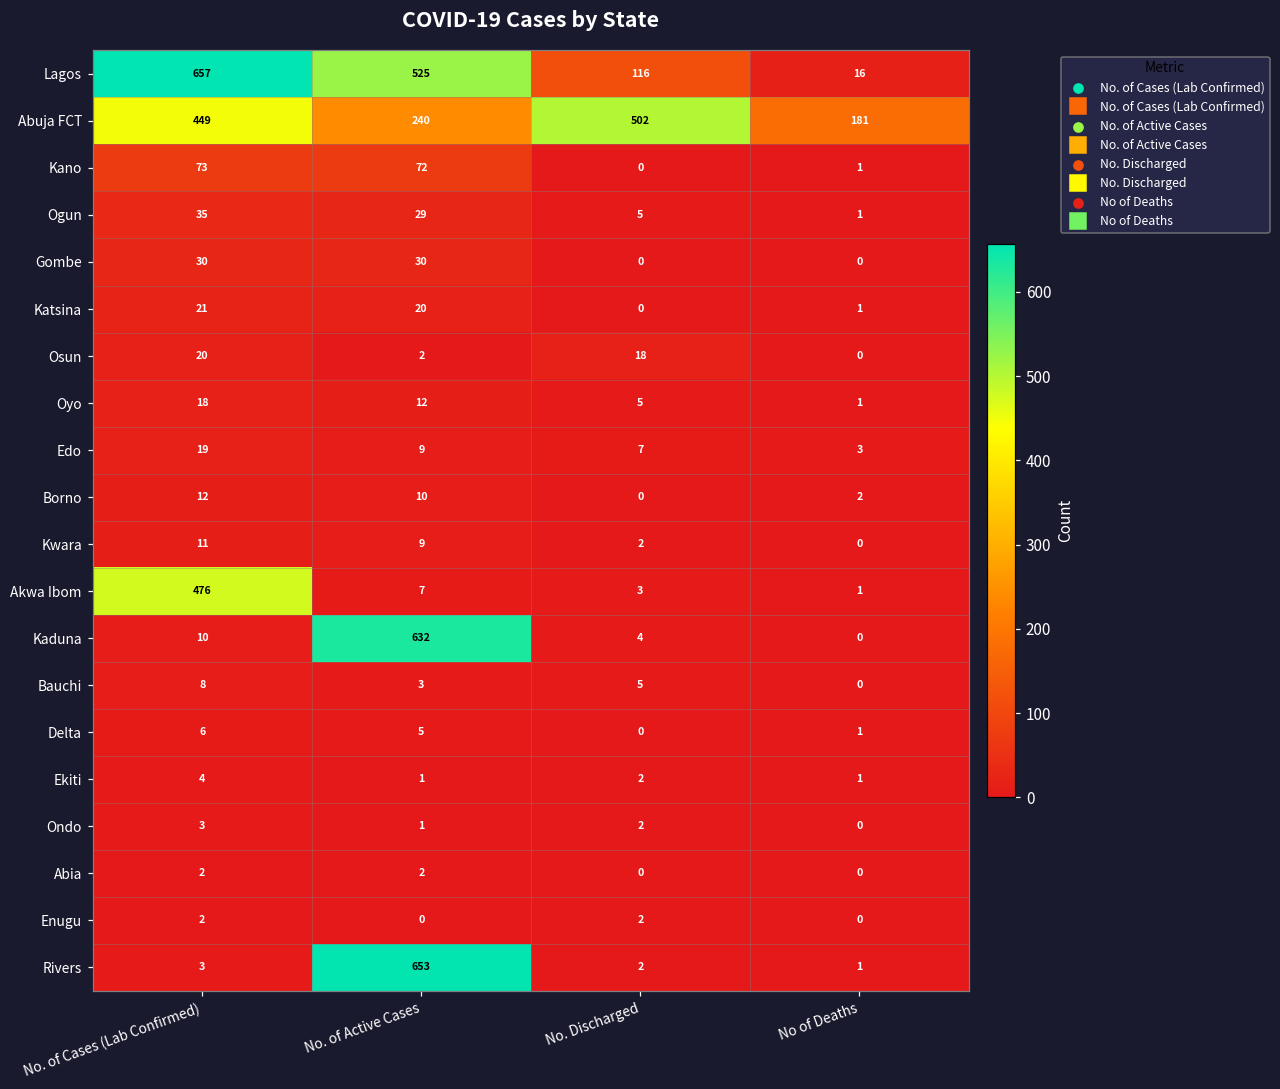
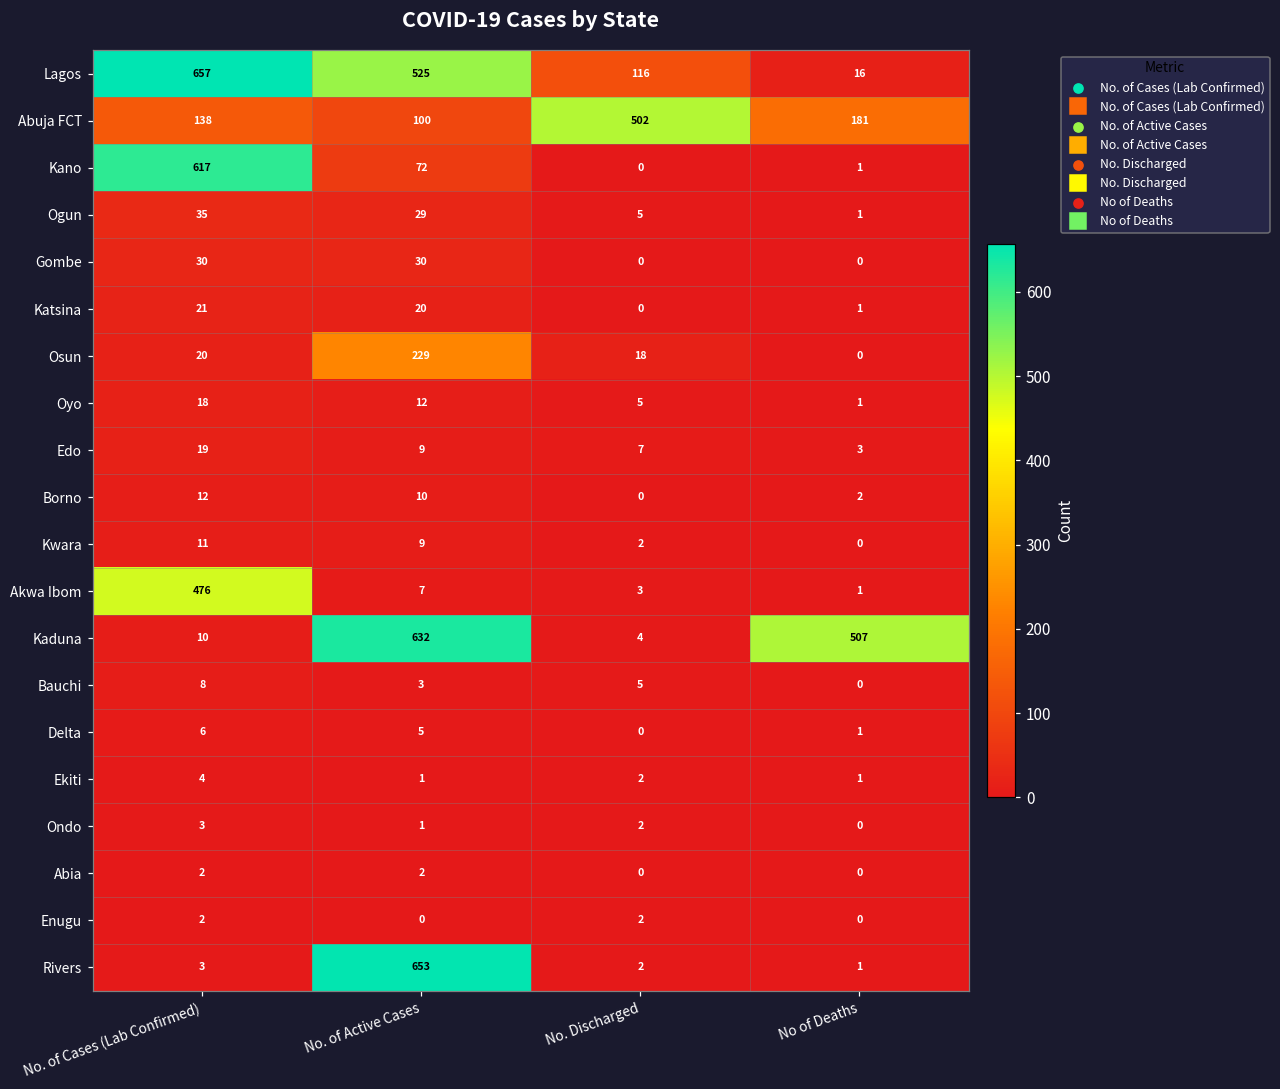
  {
    "Lagos": {
      "No. of Cases (Lab Confirmed)": 657,
      "No. of Active Cases": 525,
      "No. Discharged": 116,
      "No of Deaths": 16
    },
    "Abuja FCT": {
-     "No. of Cases (Lab Confirmed)": 449,
-     "No. of Active Cases": 240,
+     "No. of Cases (Lab Confirmed)": 138,
+     "No. of Active Cases": 100,
      "No. Discharged": 502,
      "No of Deaths": 181
    },
    "Kano": {
-     "No. of Cases (Lab Confirmed)": 73,
+     "No. of Cases (Lab Confirmed)": 617,
      "No. of Active Cases": 72,
      "No. Discharged": 0,
      "No of Deaths": 1
    },
    "Ogun": {
      "No. of Cases (Lab Confirmed)": 35,
      "No. of Active Cases": 29,
      "No. Discharged": 5,
      "No of Deaths": 1
    },
    "Gombe": {
      "No. of Cases (Lab Confirmed)": 30,
      "No. of Active Cases": 30,
      "No. Discharged": 0,
      "No of Deaths": 0
    },
    "Katsina": {
      "No. of Cases (Lab Confirmed)": 21,
      "No. of Active Cases": 20,
      "No. Discharged": 0,
      "No of Deaths": 1
    },
    "Osun": {
      "No. of Cases (Lab Confirmed)": 20,
-     "No. of Active Cases": 2,
+     "No. of Active Cases": 229,
      "No. Discharged": 18,
      "No of Deaths": 0
    },
    "Oyo": {
      "No. of Cases (Lab Confirmed)": 18,
      "No. of Active Cases": 12,
      "No. Discharged": 5,
      "No of Deaths": 1
    },
    "Edo": {
      "No. of Cases (Lab Confirmed)": 19,
      "No. of Active Cases": 9,
      "No. Discharged": 7,
      "No of Deaths": 3
    },
    "Borno": {
      "No. of Cases (Lab Confirmed)": 12,
      "No. of Active Cases": 10,
      "No. Discharged": 0,
      "No of Deaths": 2
    },
    "Kwara": {
      "No. of Cases (Lab Confirmed)": 11,
      "No. of Active Cases": 9,
      "No. Discharged": 2,
      "No of Deaths": 0
    },
    "Akwa Ibom": {
      "No. of Cases (Lab Confirmed)": 476,
      "No. of Active Cases": 7,
      "No. Discharged": 3,
      "No of Deaths": 1
    },
    "Kaduna": {
      "No. of Cases (Lab Confirmed)": 10,
      "No. of Active Cases": 632,
      "No. Discharged": 4,
-     "No of Deaths": 0
+     "No of Deaths": 507
    },
    "Bauchi": {
      "No. of Cases (Lab Confirmed)": 8,
      "No. of Active Cases": 3,
      "No. Discharged": 5,
      "No of Deaths": 0
    },
    "Delta": {
      "No. of Cases (Lab Confirmed)": 6,
      "No. of Active Cases": 5,
      "No. Discharged": 0,
      "No of Deaths": 1
    },
    "Ekiti": {
      "No. of Cases (Lab Confirmed)": 4,
      "No. of Active Cases": 1,
      "No. Discharged": 2,
      "No of Deaths": 1
    },
    "Ondo": {
      "No. of Cases (Lab Confirmed)": 3,
      "No. of Active Cases": 1,
      "No. Discharged": 2,
      "No of Deaths": 0
    },
    "Abia": {
      "No. of Cases (Lab Confirmed)": 2,
      "No. of Active Cases": 2,
      "No. Discharged": 0,
      "No of Deaths": 0
    },
    "Enugu": {
      "No. of Cases (Lab Confirmed)": 2,
      "No. of Active Cases": 0,
      "No. Discharged": 2,
      "No of Deaths": 0
    },
    "Rivers": {
      "No. of Cases (Lab Confirmed)": 3,
      "No. of Active Cases": 653,
      "No. Discharged": 2,
      "No of Deaths": 1
    }
  }
